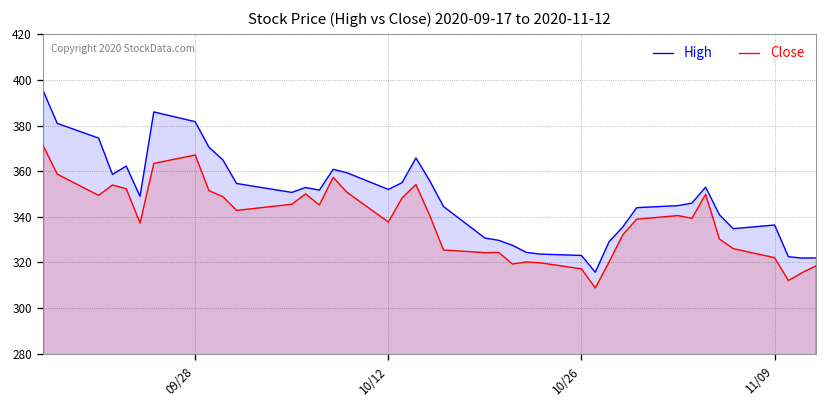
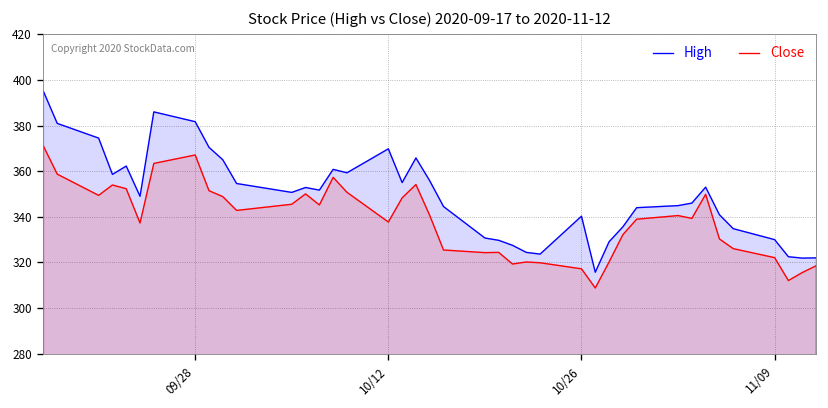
  {
    "High": {
      "09/28": 382,
-     "10/12": 352,
-     "10/26": 323,
-     "11/09": 336
+     "10/12": 370,
+     "10/26": 340,
+     "11/09": 330
    },
    "Close": {
      "09/28": 367,
      "10/12": 338,
      "10/26": 317,
      "11/09": 322
    }
  }
